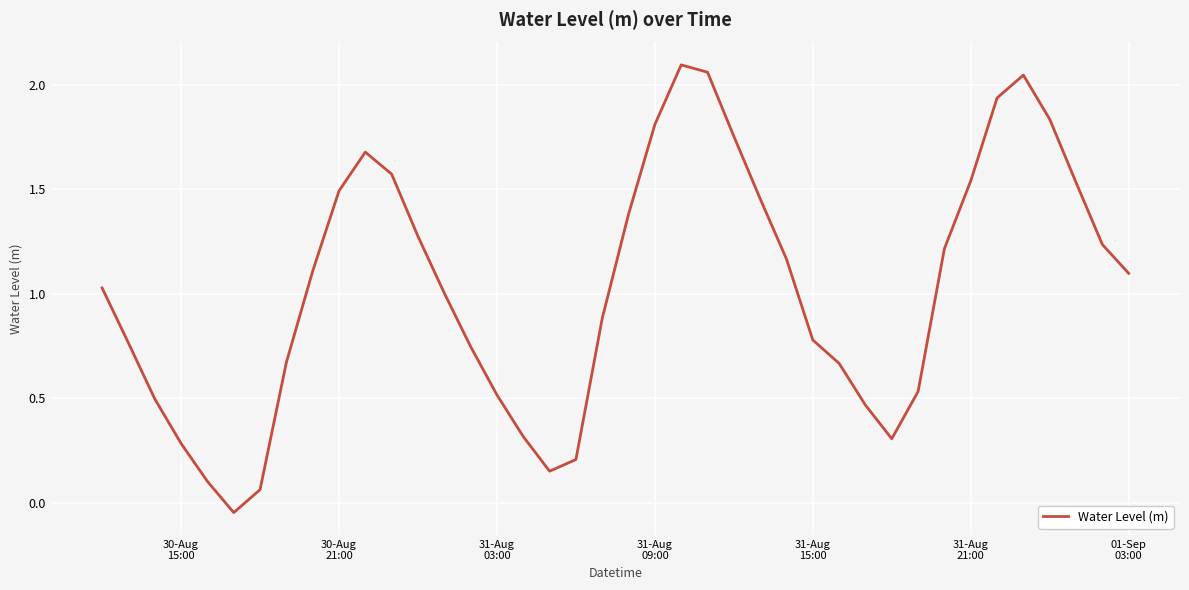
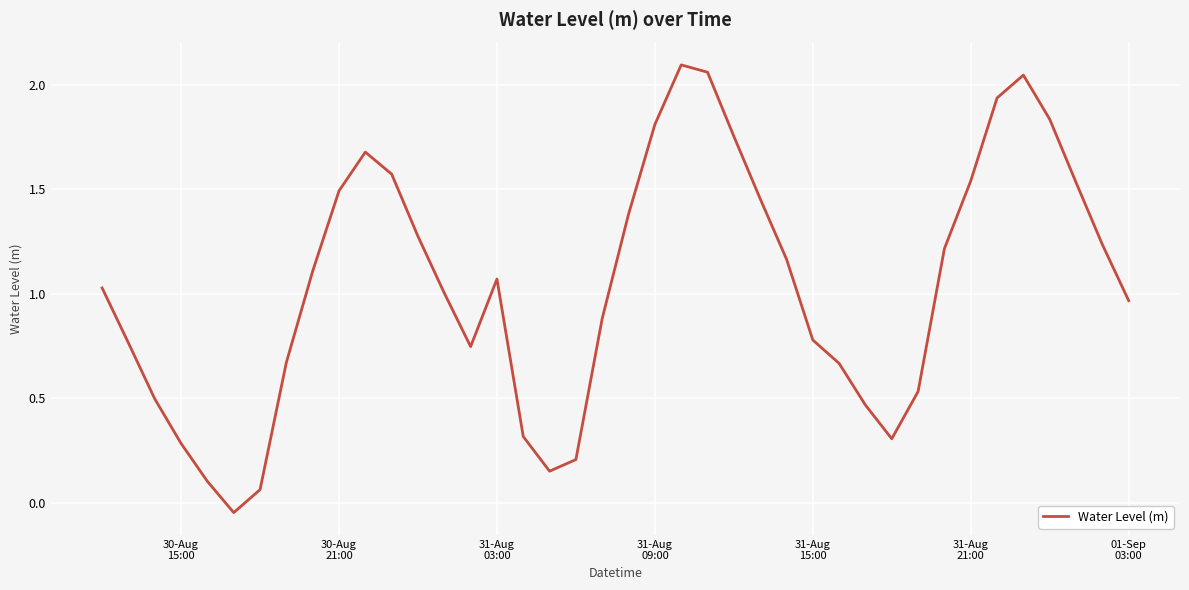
  {
    "30-Aug 15:00": 0.28,
    "30-Aug 21:00": 1.49,
-   "31-Aug 03:00": 0.52,
+   "31-Aug 03:00": 1.07,
    "31-Aug 09:00": 1.81,
    "31-Aug 15:00": 0.78,
    "31-Aug 21:00": 1.54,
-   "01-Sep 03:00": 1.10
+   "01-Sep 03:00": 0.97
  }
